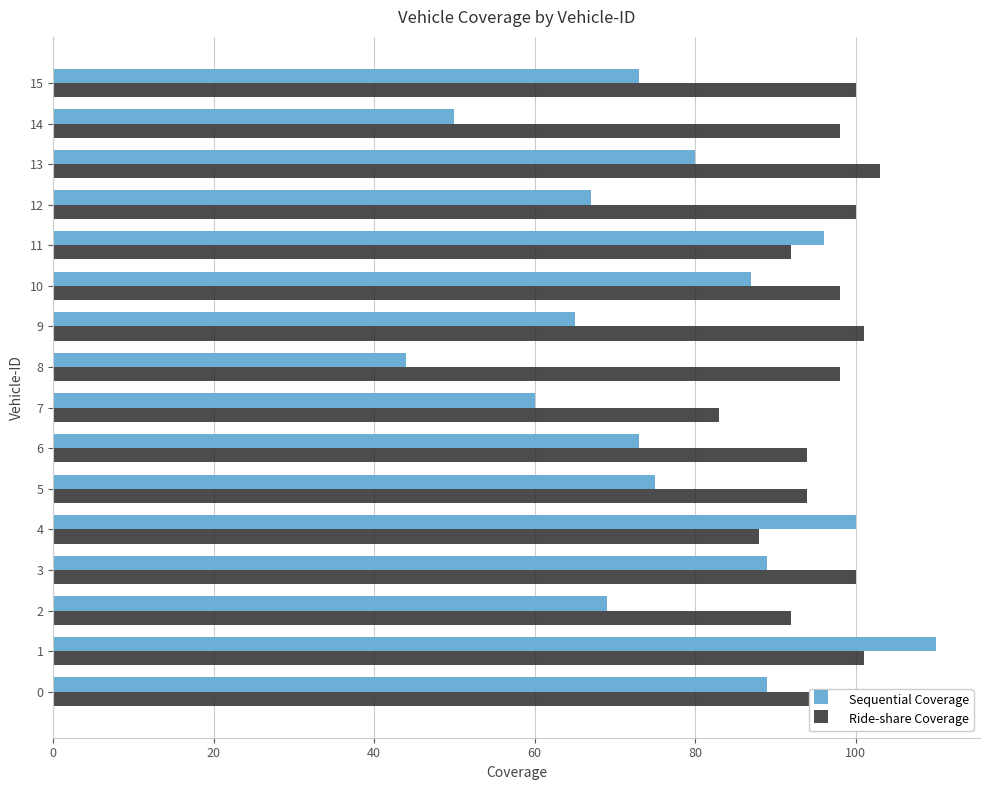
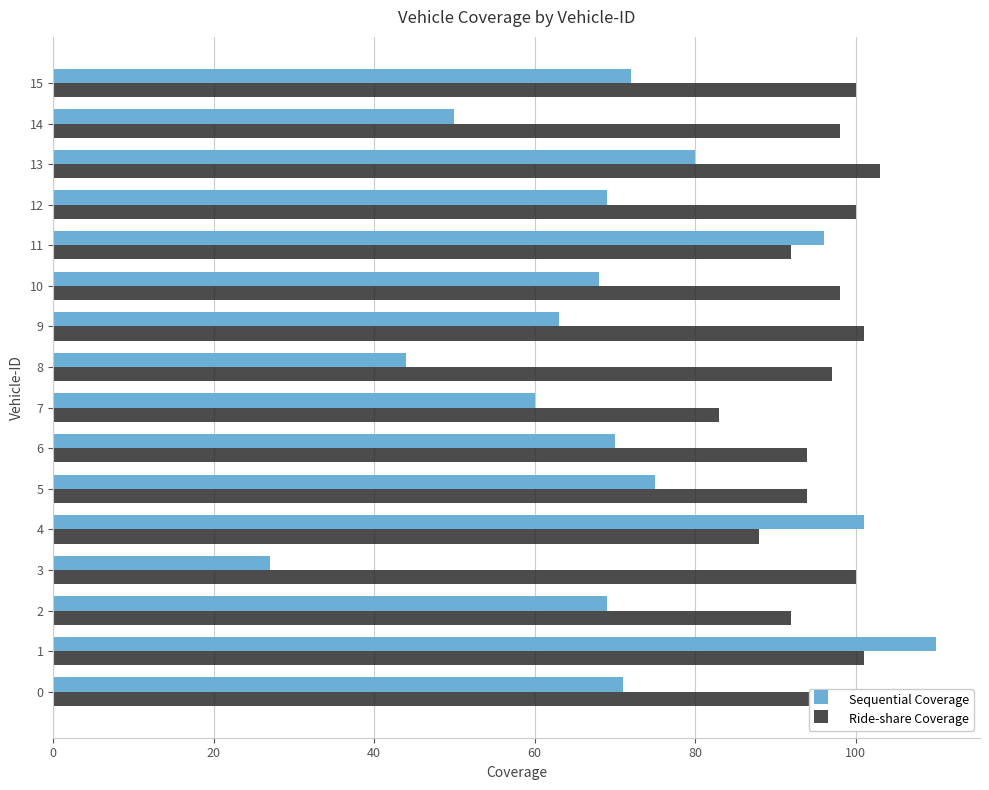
  {
    "Sequential Coverage": {
-     "15": 73,
+     "15": 72,
      "14": 50,
      "13": 80,
-     "12": 67,
+     "12": 69,
      "11": 96,
-     "10": 87,
-     "9": 65,
+     "10": 68,
+     "9": 63,
      "8": 44,
      "7": 60,
-     "6": 73,
+     "6": 70,
      "5": 75,
-     "4": 100,
-     "3": 89,
+     "4": 101,
+     "3": 27,
      "2": 69,
      "1": 110,
-     "0": 89
+     "0": 71
    },
    "Ride-share Coverage": {
      "15": 100,
      "14": 98,
      "13": 103,
      "12": 100,
      "11": 92,
      "10": 98,
      "9": 101,
-     "8": 98,
+     "8": 97,
      "7": 83,
      "6": 94,
      "5": 94,
      "4": 88,
      "3": 100,
      "2": 92,
      "1": 101
    }
  }
